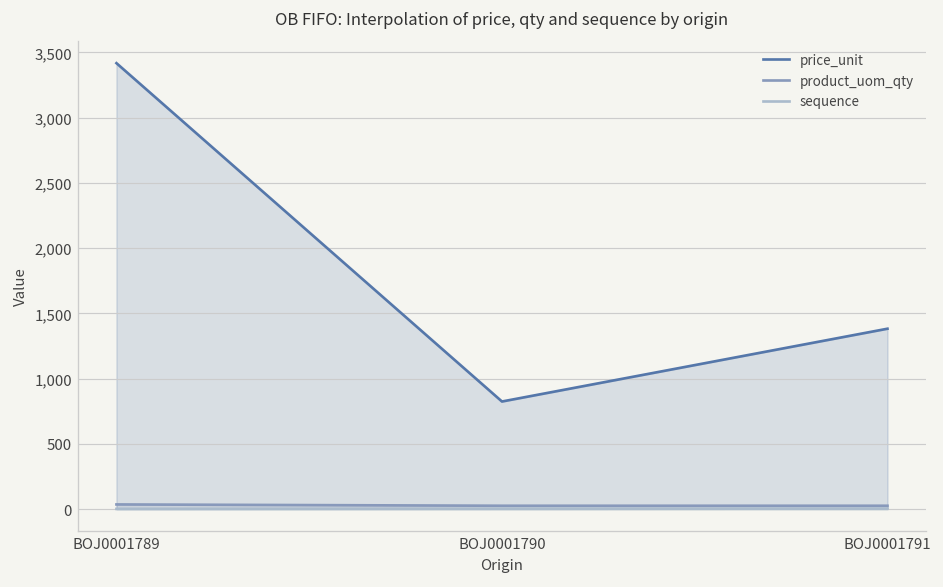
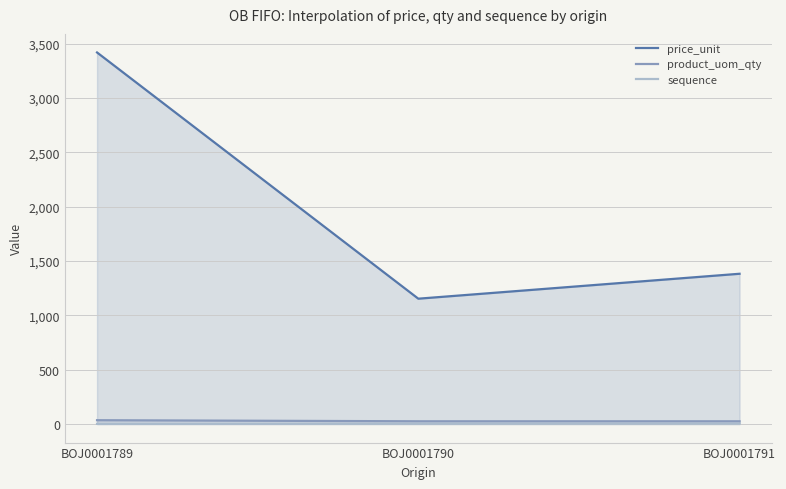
  {
    "price_unit": {
      "BOJ0001789": "3,420",
-     "BOJ0001790": "820",
+     "BOJ0001790": "1,150",
      "BOJ0001791": "1,380"
    }
  }
